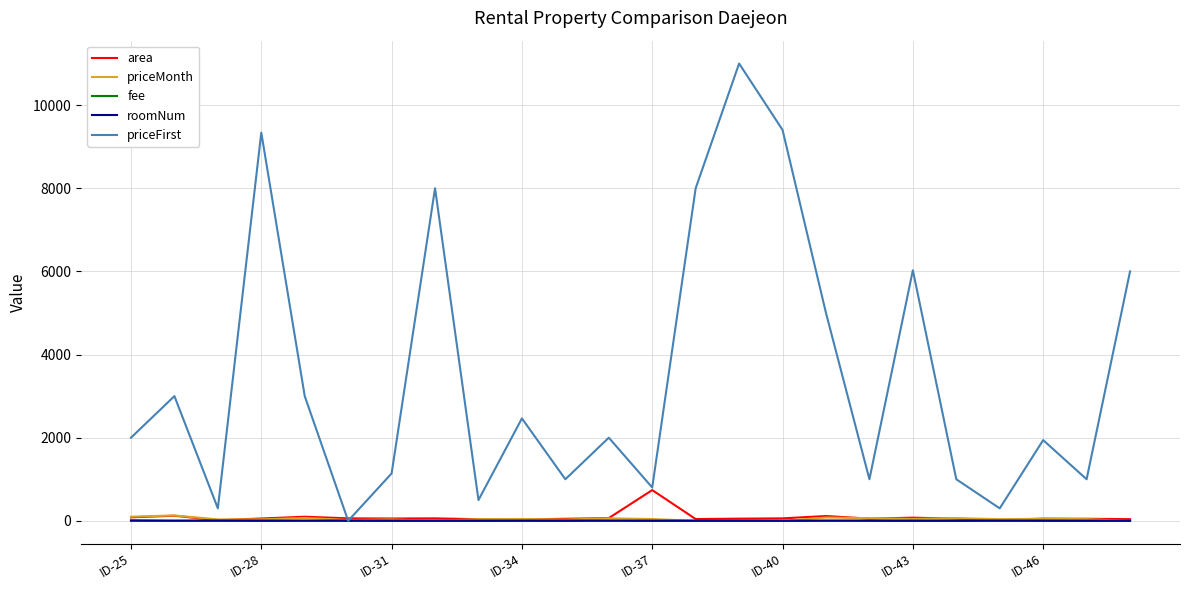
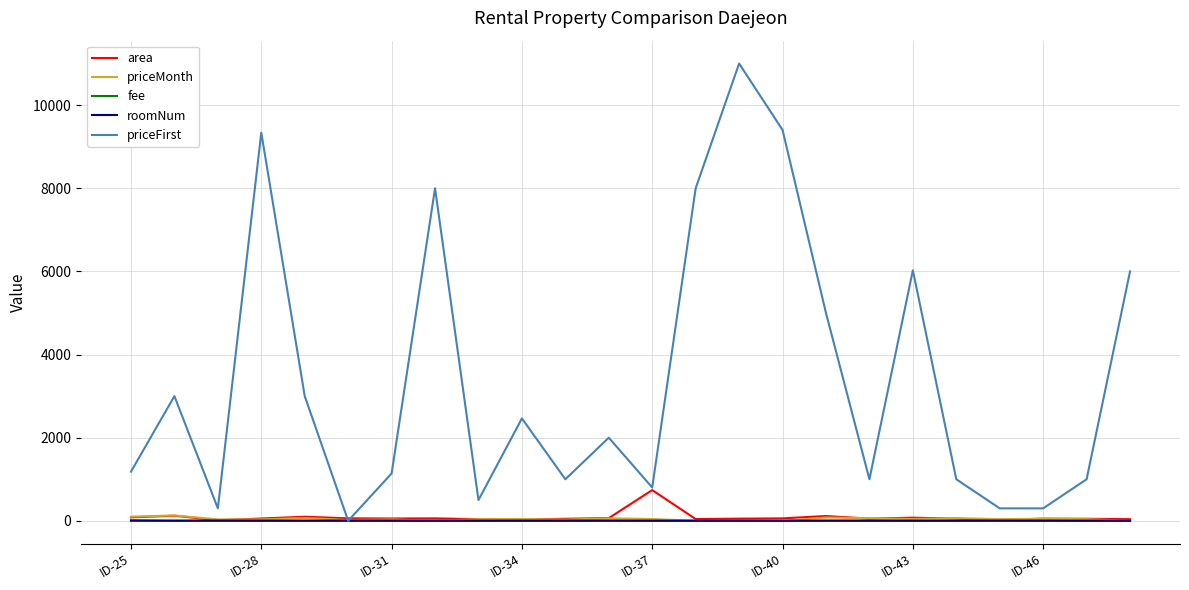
  {
    "area": {
      "ID-37": 700
    },
    "priceFirst": {
-     "ID-25": 2000,
+     "ID-25": 1200,
      "ID-28": 9300,
      "ID-31": 1100,
      "ID-34": 2500,
      "ID-37": 800,
      "ID-40": 9400,
      "ID-43": 6000,
-     "ID-46": 1900
+     "ID-46": 300
    }
  }
